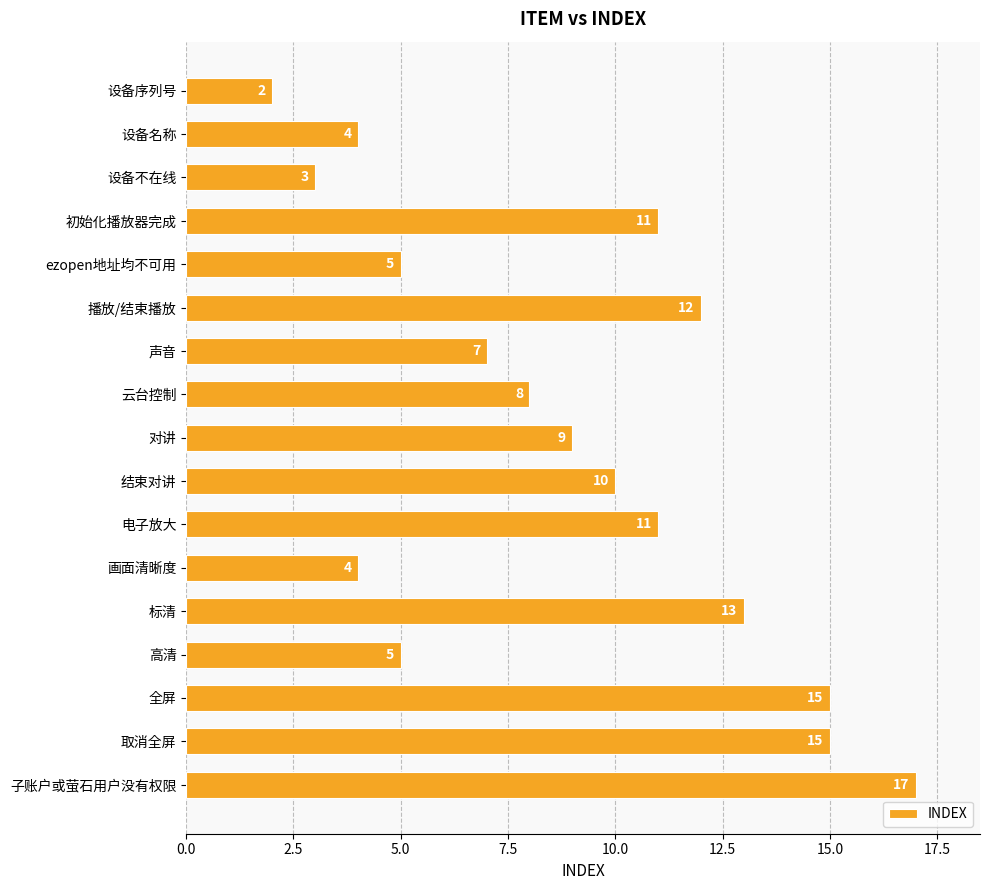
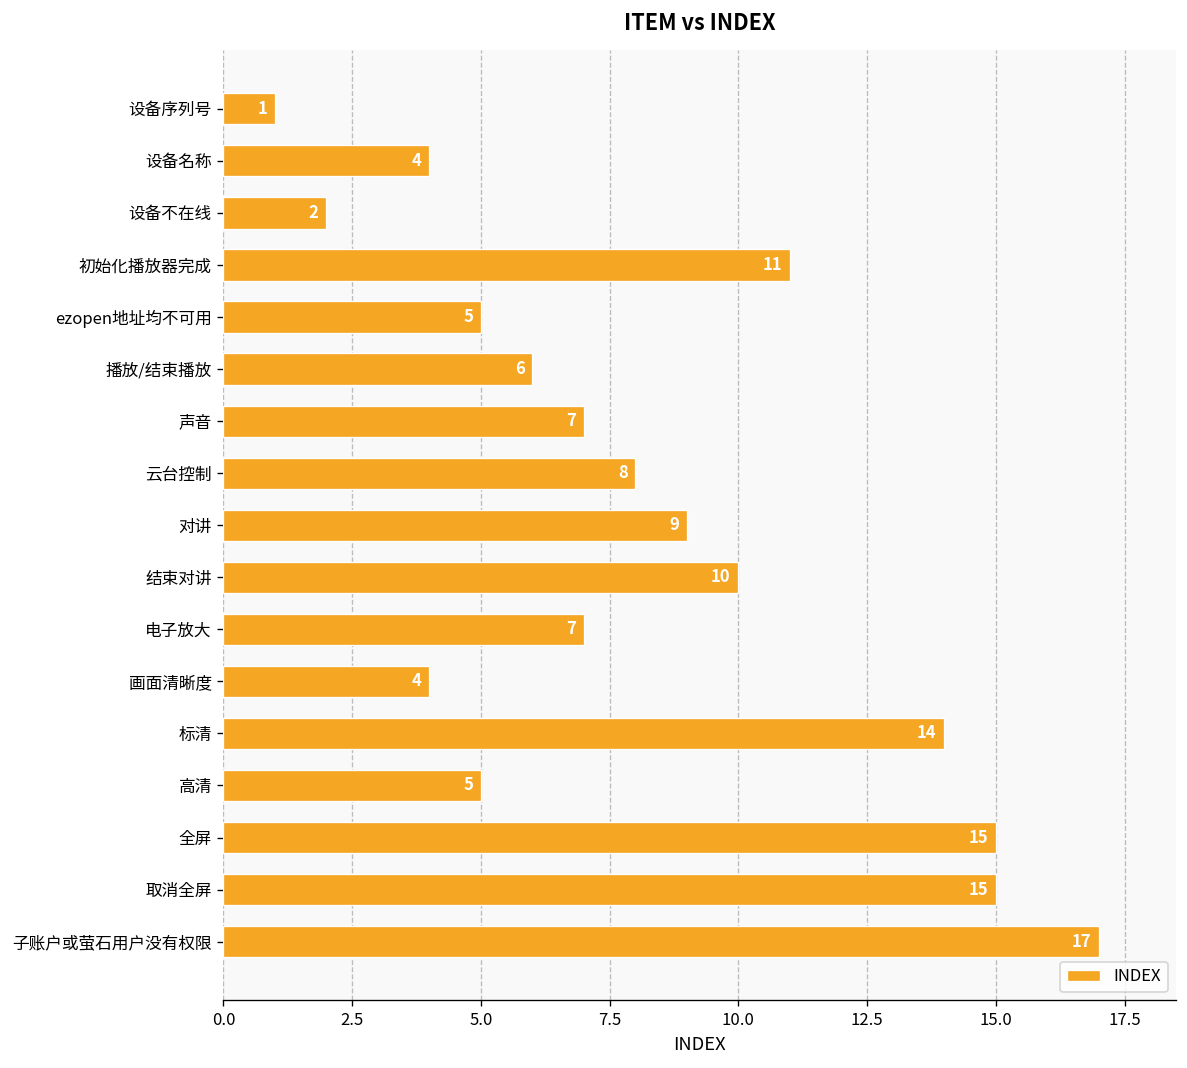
  {
-   "设备序列号": 2,
+   "设备序列号": 1,
    "设备名称": 4,
-   "设备不在线": 3,
+   "设备不在线": 2,
    "初始化播放器完成": 11,
    "ezopen地址均不可用": 5,
-   "播放/结束播放": 12,
+   "播放/结束播放": 6,
    "声音": 7,
    "云台控制": 8,
    "对讲": 9,
    "结束对讲": 10,
-   "电子放大": 11,
+   "电子放大": 7,
    "画面清晰度": 4,
-   "标清": 13,
+   "标清": 14,
    "高清": 5,
    "全屏": 15,
    "取消全屏": 15,
    "子账户或萤石用户没有权限": 17
  }
